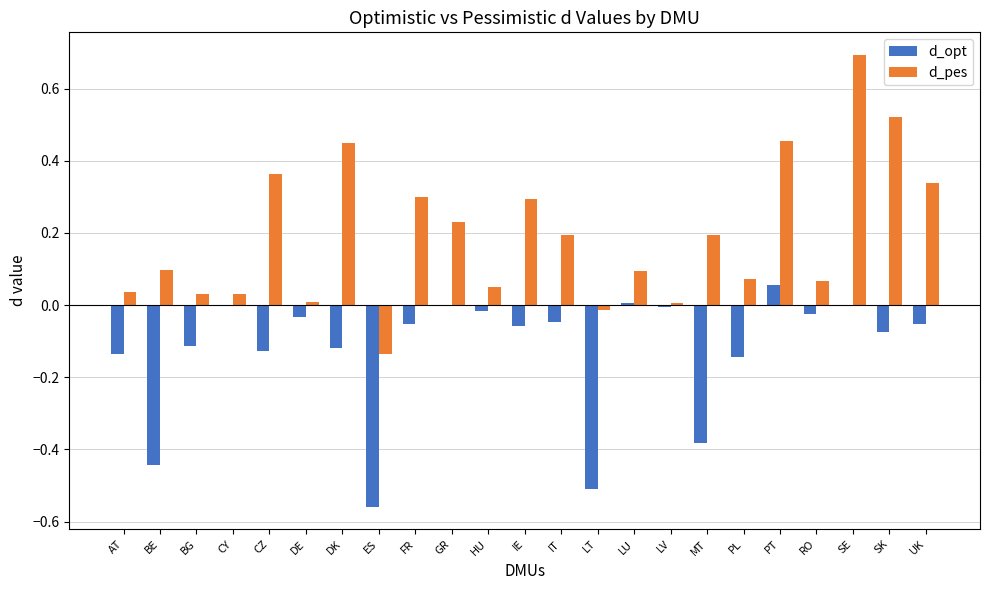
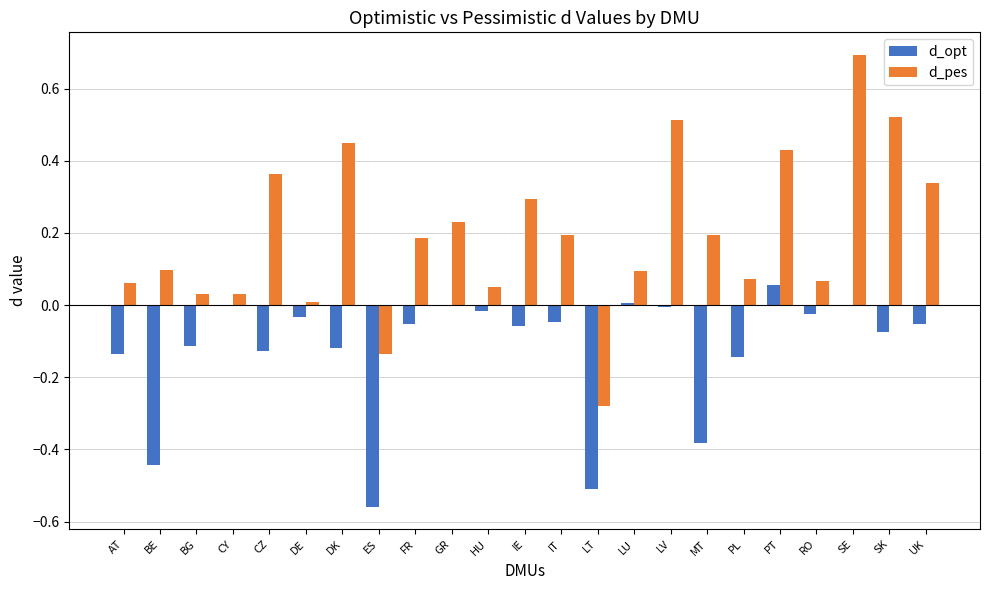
  {
    "d_opt": {
      "AT": -0.13,
      "BE": -0.44,
      "BG": -0.11,
      "CZ": -0.13,
      "DE": -0.03,
      "DK": -0.12,
      "ES": -0.56,
      "FR": -0.05,
      "HU": -0.02,
      "IE": -0.06,
      "IT": -0.05,
      "LT": -0.51,
      "MT": -0.38,
      "PL": -0.14,
      "PT": 0.06,
      "RO": -0.03,
      "SK": -0.08,
      "UK": -0.05
    },
    "d_pes": {
-     "AT": 0.04,
+     "AT": 0.06,
      "BE": 0.10,
      "BG": 0.03,
      "CY": 0.03,
      "CZ": 0.36,
      "DE": 0.01,
      "DK": 0.45,
      "ES": -0.14,
-     "FR": 0.30,
+     "FR": 0.18,
      "GR": 0.23,
      "HU": 0.05,
      "IE": 0.29,
      "IT": 0.19,
-     "LT": -0.01,
+     "LT": -0.28,
      "LU": 0.09,
-     "LV": 0.00,
+     "LV": 0.51,
      "MT": 0.19,
      "PL": 0.07,
-     "PT": 0.45,
+     "PT": 0.43,
      "RO": 0.07,
      "SE": 0.69,
      "SK": 0.52,
      "UK": 0.34
    }
  }
